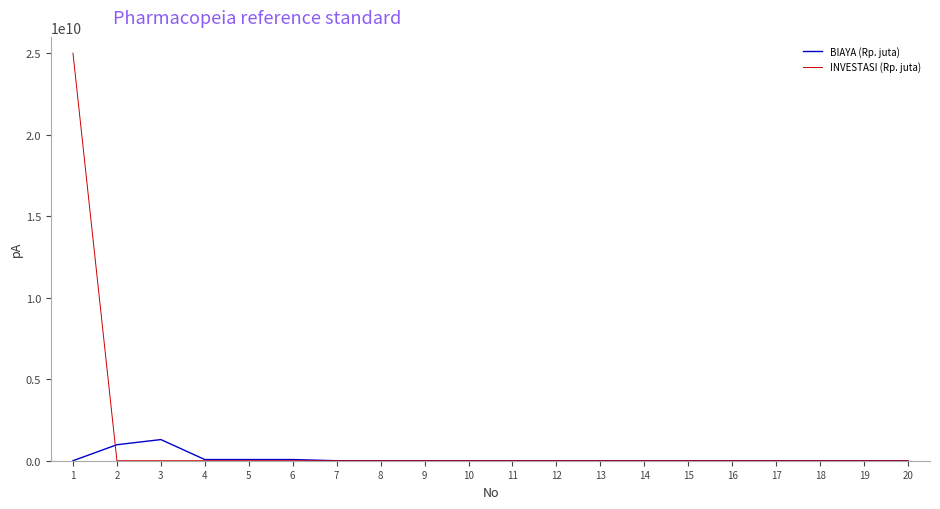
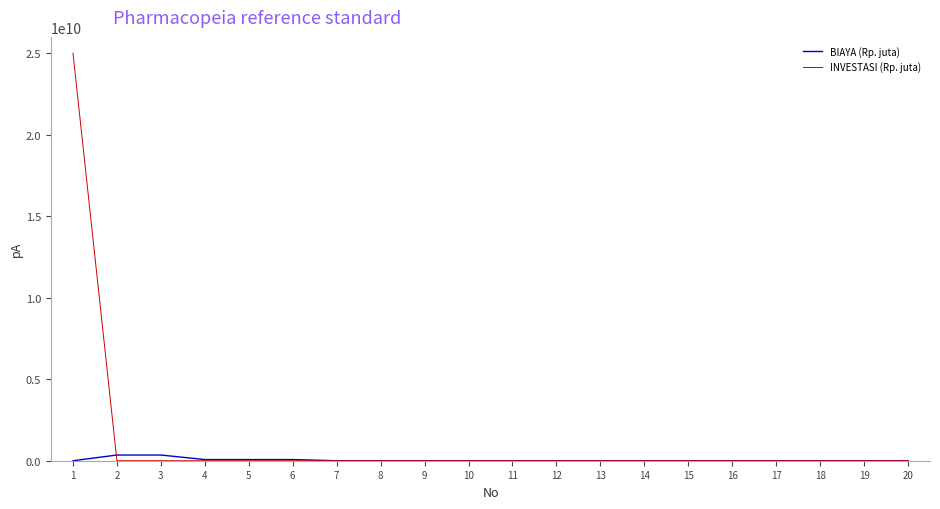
  {
    "BIAYA (Rp. juta)": {
      "1": 0,
-     "2": 1000000000,
-     "3": 1300000000
+     "2": 300000000,
+     "3": 300000000
    },
    "INVESTASI (Rp. juta)": {
      "1": 25000000000,
      "2": 0,
      "3": 0
    }
  }
